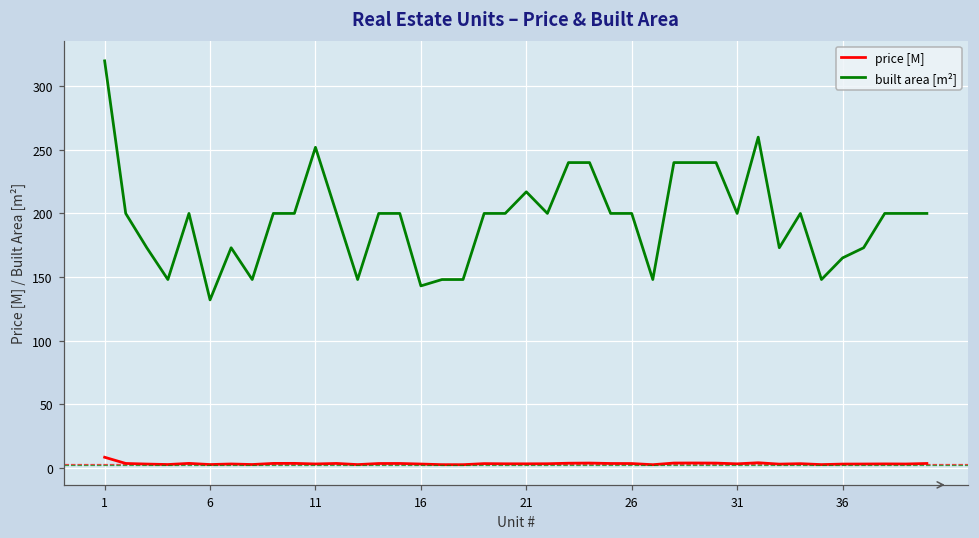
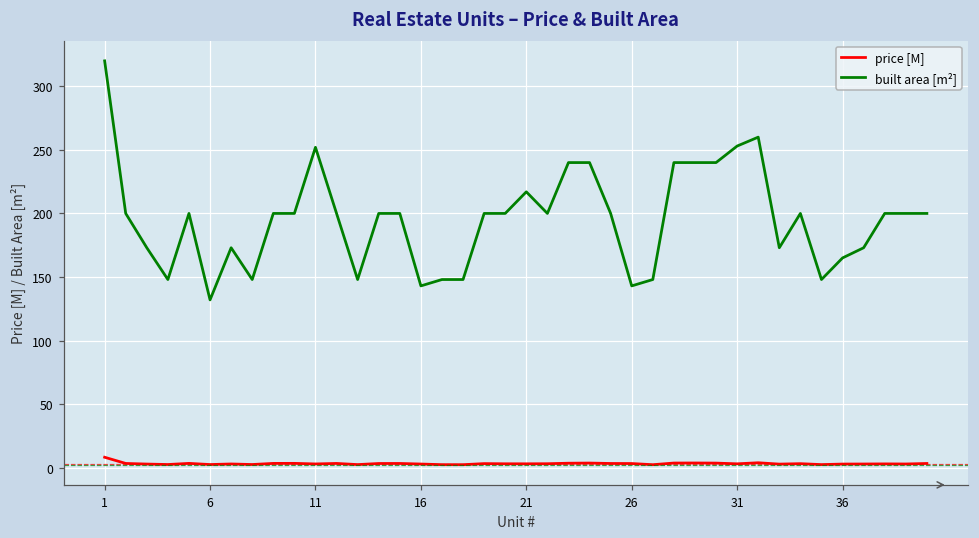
  {
    "price [M]": {
      "1": 8,
      "6": 2,
      "11": 3,
      "16": 3,
      "21": 3,
      "26": 3,
      "31": 3,
      "36": 3
    },
    "built area [m²]": {
      "1": 320,
      "6": 132,
      "11": 252,
      "16": 143,
      "21": 217,
-     "26": 200,
-     "31": 200,
+     "26": 143,
+     "31": 253,
      "36": 165
    }
  }
